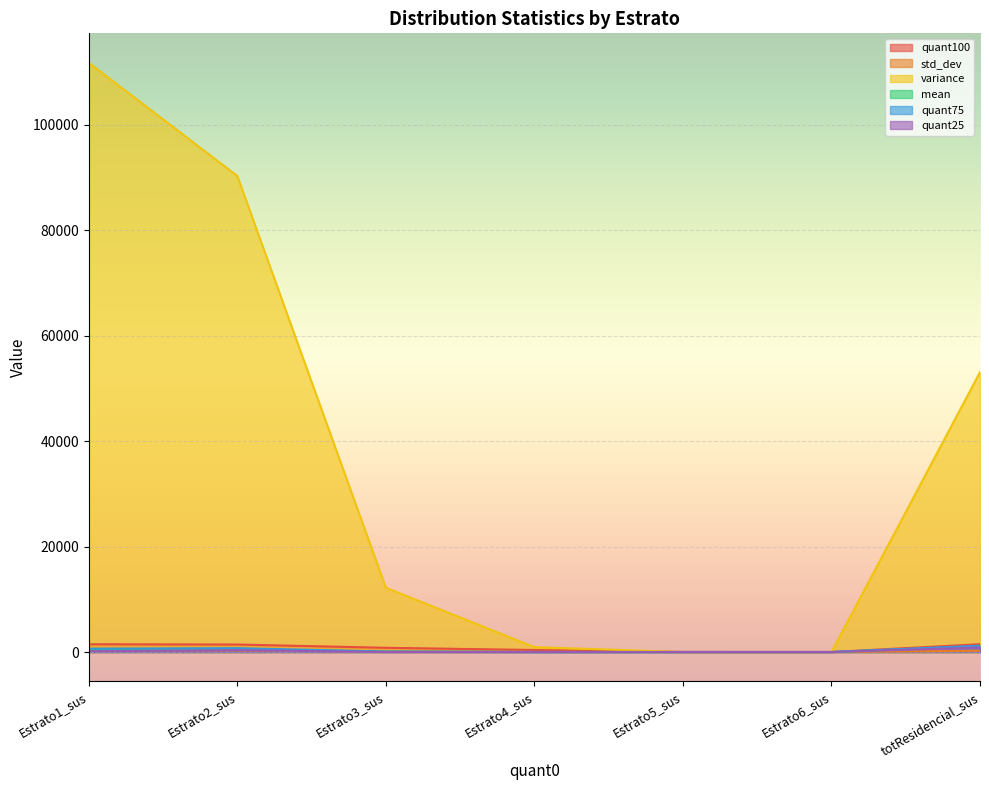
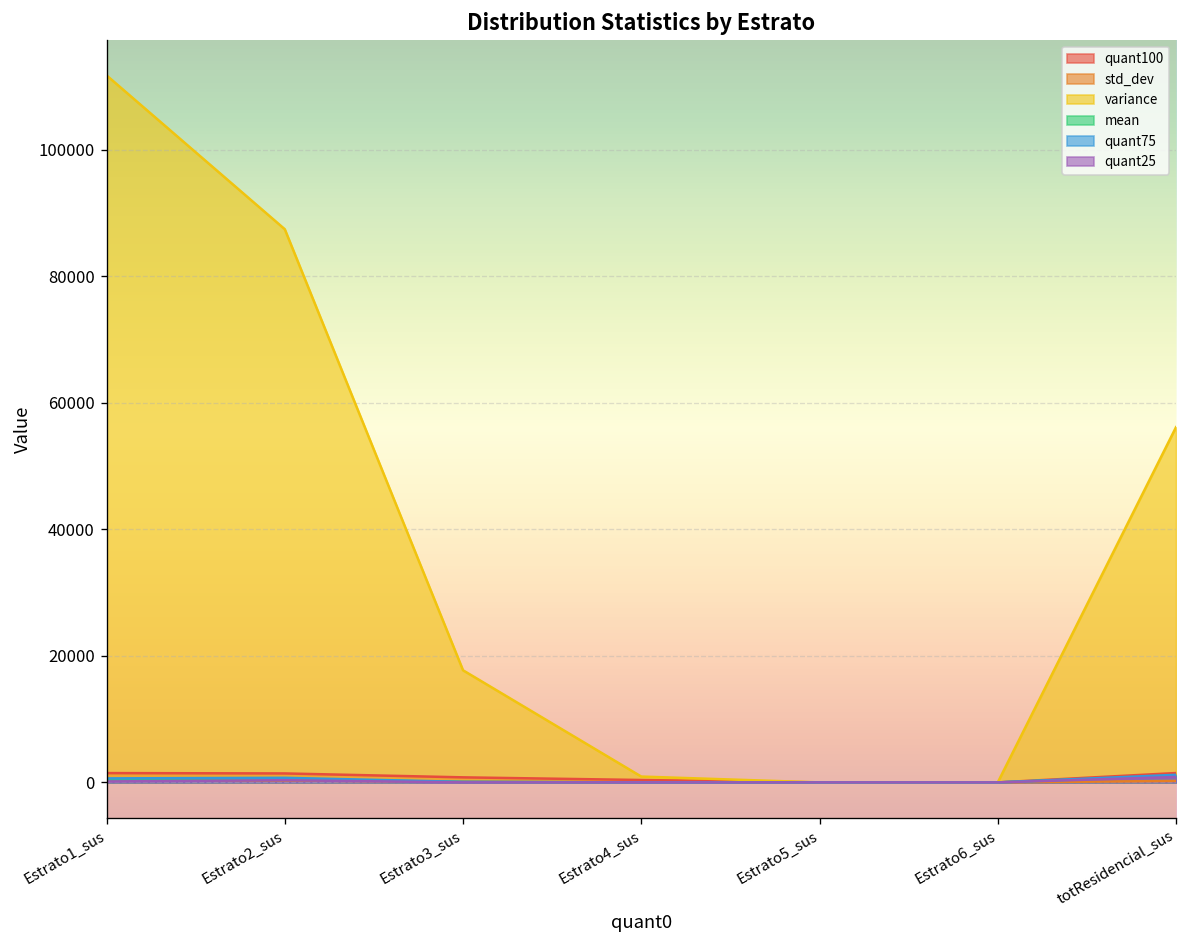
  {
    "variance": {
      "Estrato1_sus": 112000,
-     "Estrato2_sus": 90000,
-     "Estrato3_sus": 12000,
+     "Estrato2_sus": 87000,
+     "Estrato3_sus": 18000,
      "Estrato4_sus": 1000,
-     "totResidencial_sus": 53000
+     "totResidencial_sus": 56000
    }
  }
